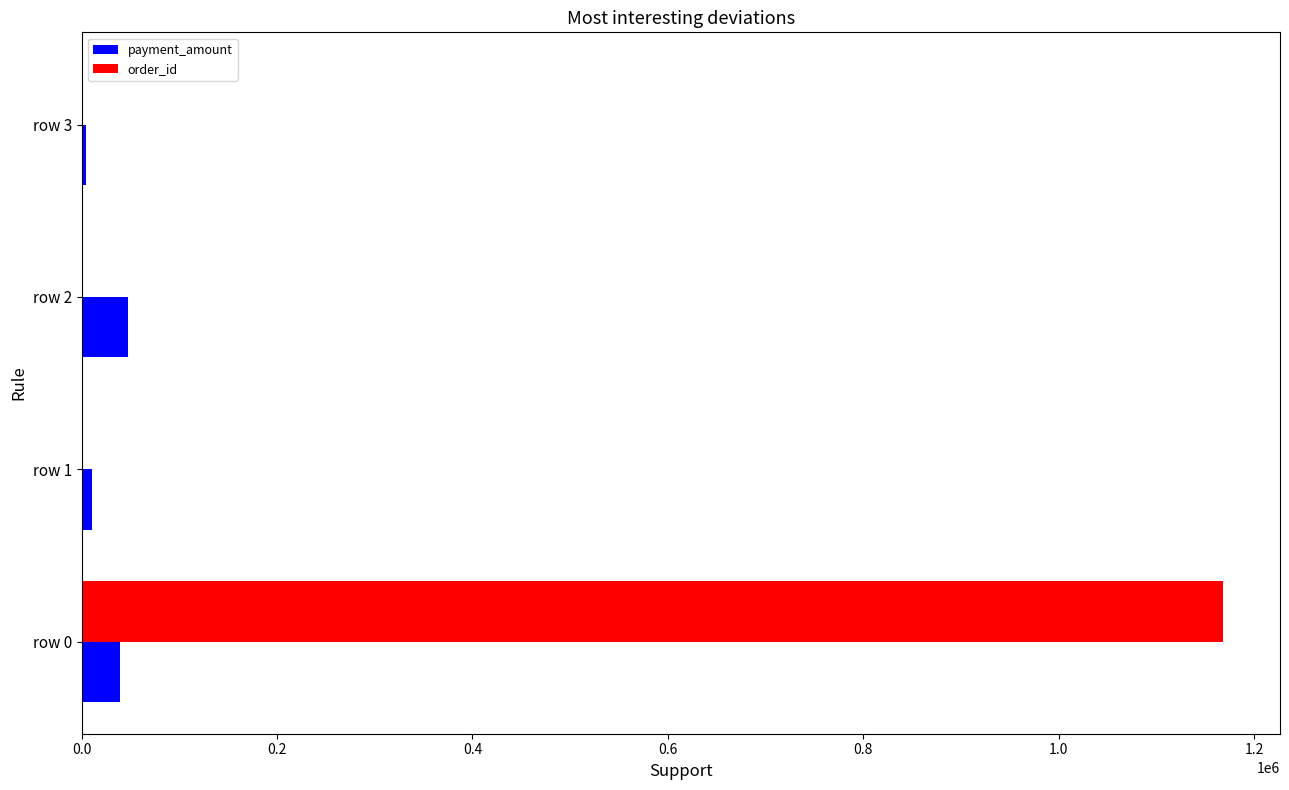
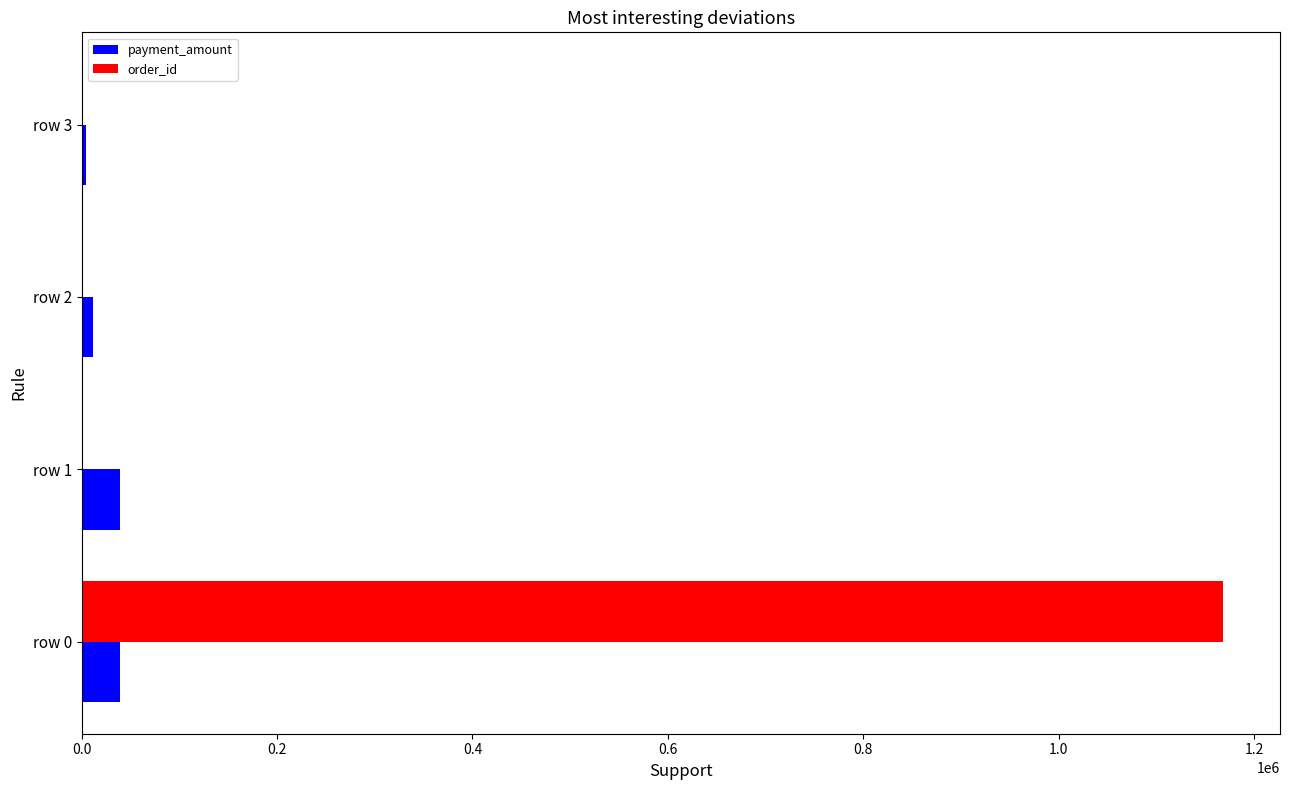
  {
    "payment_amount": {
      "row 3": 0,
-     "row 2": 50000,
-     "row 1": 10000,
+     "row 2": 10000,
+     "row 1": 40000,
      "row 0": 40000
    },
    "order_id": {
      "row 0": 1170000
    }
  }
